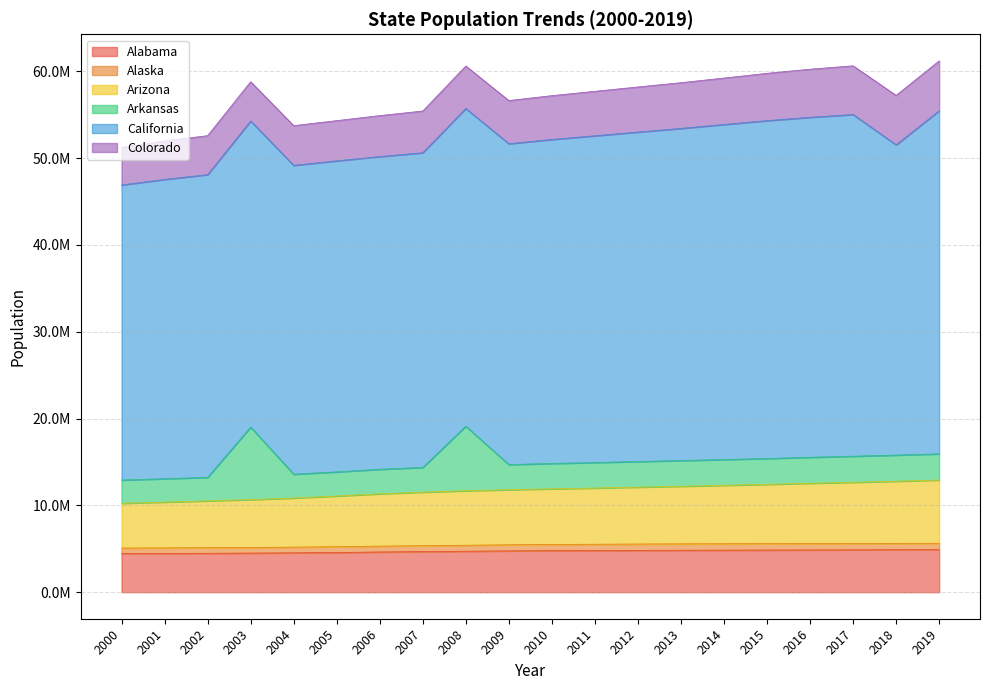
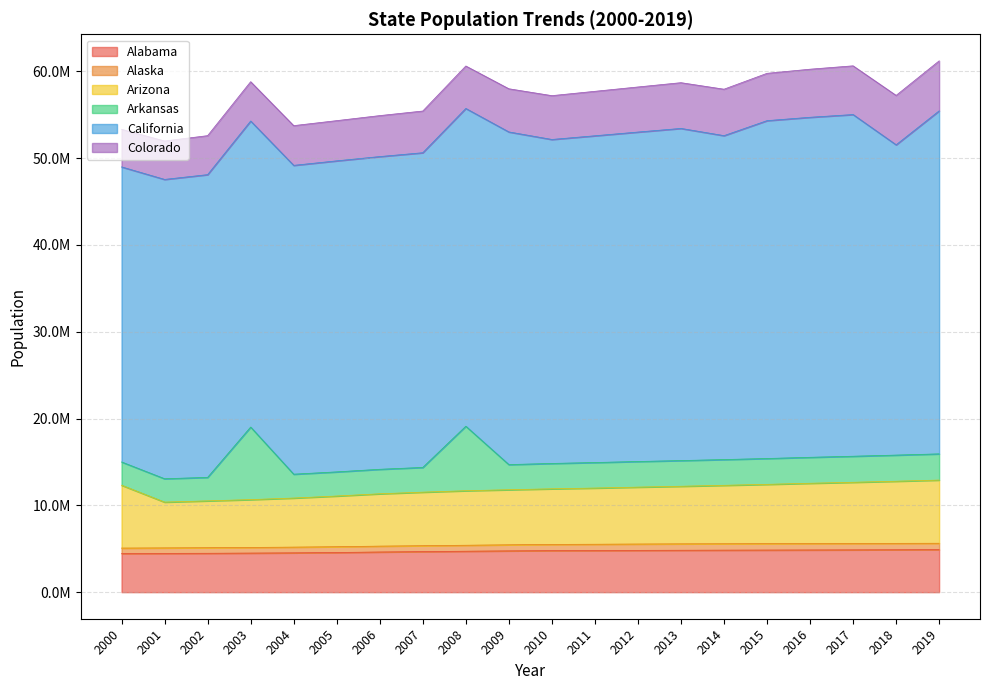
  {
    "Arizona": {
-     "2000": 5000000,
+     "2000": 7000000,
      "2001": 5000000,
      "2002": 5000000,
      "2003": 6000000,
      "2004": 6000000,
      "2005": 6000000,
      "2006": 6000000,
      "2007": 6000000,
      "2008": 6000000,
      "2009": 6000000,
      "2010": 6000000,
      "2011": 6000000,
      "2012": 7000000,
      "2013": 7000000,
      "2014": 7000000,
      "2015": 7000000,
      "2016": 7000000,
      "2017": 7000000,
      "2018": 7000000,
      "2019": 7000000
    },
    "Arkansas": {
      "2000": 3000000,
      "2001": 3000000,
      "2002": 3000000,
      "2003": 8000000,
      "2004": 3000000,
      "2005": 3000000,
      "2006": 3000000,
      "2007": 3000000,
      "2008": 7000000,
      "2009": 3000000,
      "2010": 3000000,
      "2011": 3000000,
      "2012": 3000000,
      "2013": 3000000,
      "2014": 3000000,
      "2015": 3000000,
      "2016": 3000000,
      "2017": 3000000,
      "2018": 3000000,
      "2019": 3000000
    },
    "California": {
      "2000": 34000000,
      "2001": 34000000,
      "2002": 35000000,
      "2003": 35000000,
      "2004": 36000000,
      "2005": 36000000,
      "2006": 36000000,
      "2007": 36000000,
      "2008": 37000000,
-     "2009": 37000000,
+     "2009": 38000000,
      "2010": 37000000,
      "2011": 38000000,
      "2012": 38000000,
      "2013": 38000000,
-     "2014": 39000000,
+     "2014": 37000000,
      "2015": 39000000,
      "2016": 39000000,
      "2017": 39000000,
      "2018": 36000000,
      "2019": 40000000
    },
    "Colorado": {
      "2002": 4000000,
      "2003": 5000000,
      "2004": 5000000,
      "2005": 5000000,
      "2006": 5000000,
      "2007": 5000000,
      "2008": 5000000,
      "2009": 5000000,
      "2010": 5000000,
      "2011": 5000000,
      "2012": 5000000,
      "2013": 5000000,
      "2014": 5000000,
      "2015": 5000000,
      "2016": 6000000,
      "2017": 6000000,
      "2018": 6000000,
      "2019": 6000000
    }
  }
